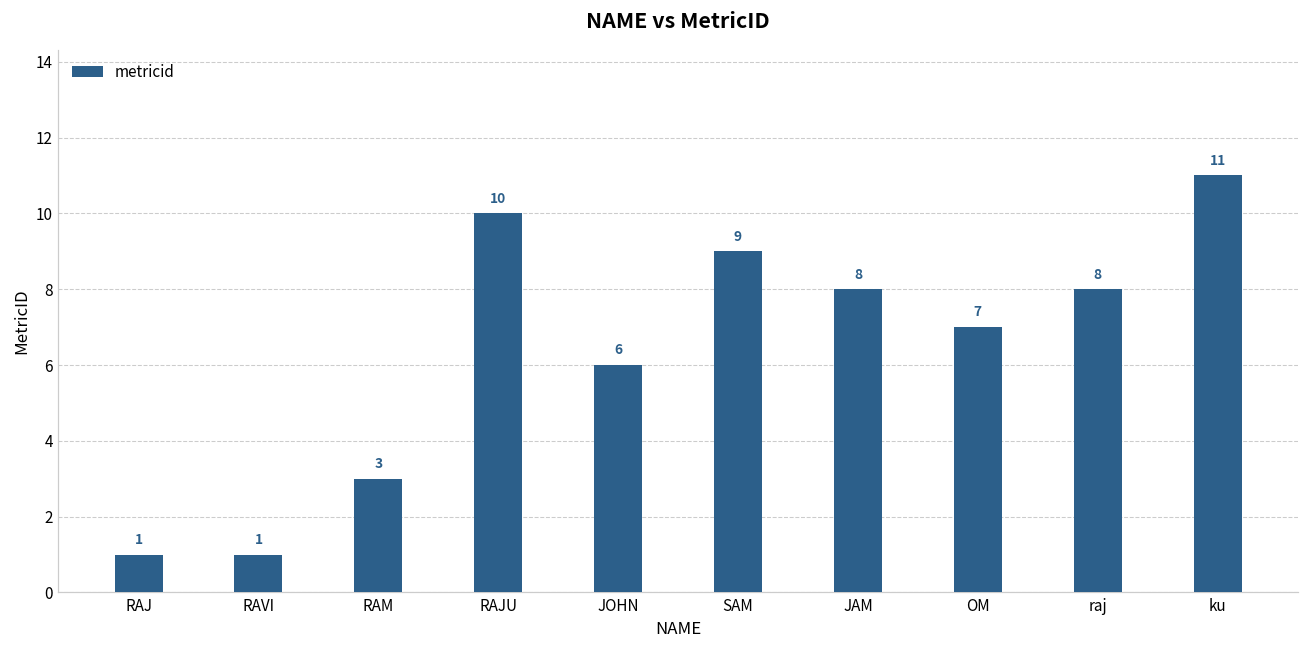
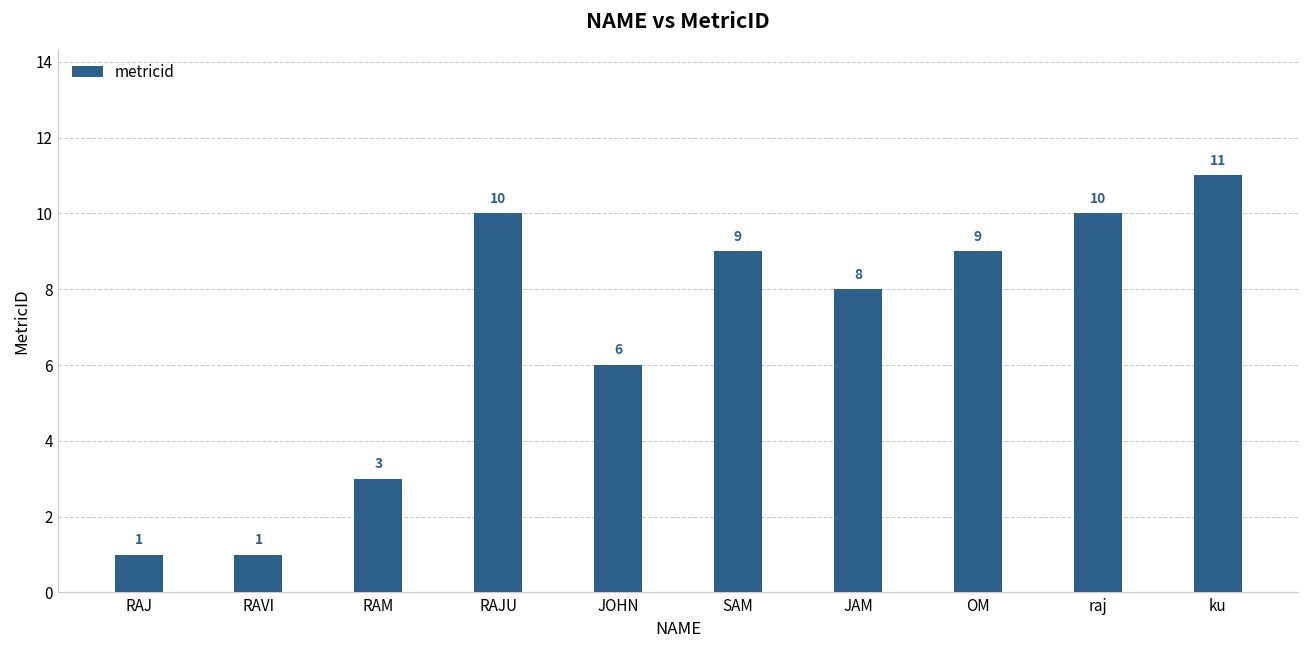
  {
    "RAJ": 1,
    "RAVI": 1,
    "RAM": 3,
    "RAJU": 10,
    "JOHN": 6,
    "SAM": 9,
    "JAM": 8,
-   "OM": 7,
-   "raj": 8,
+   "OM": 9,
+   "raj": 10,
    "ku": 11
  }
